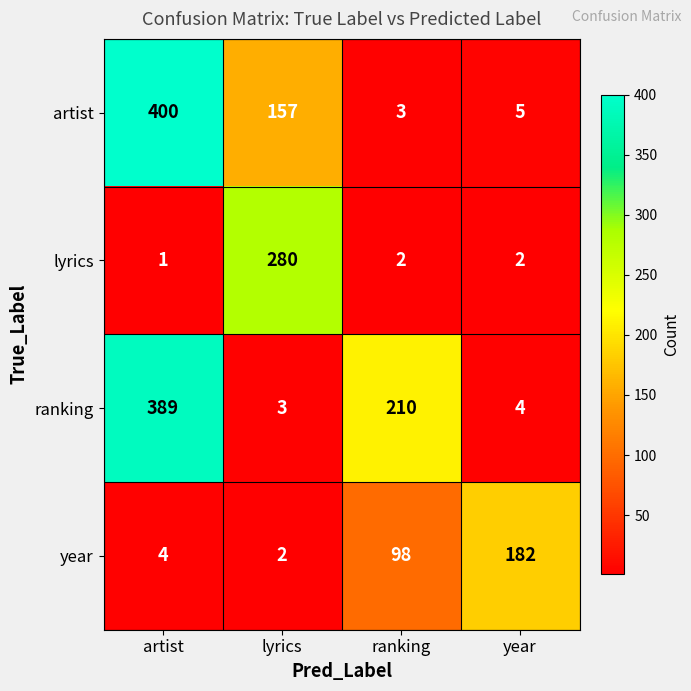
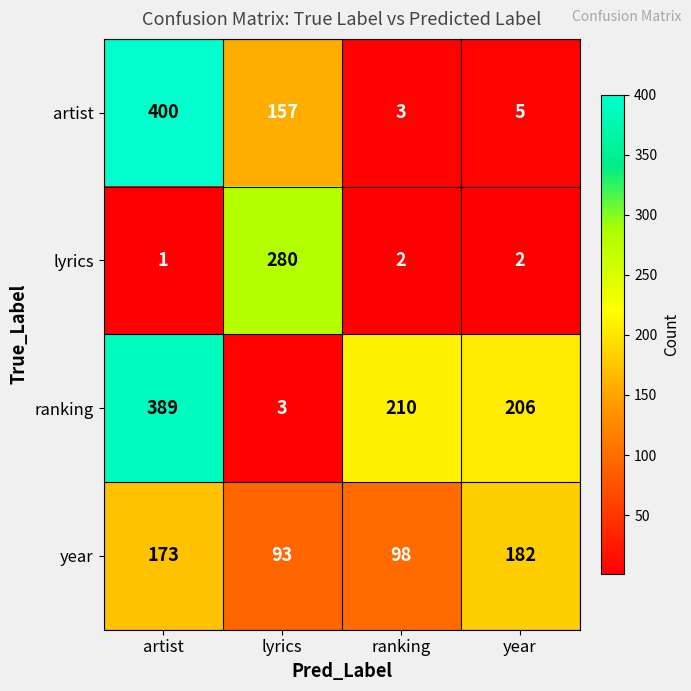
  {
    "artist": {
      "artist": 400,
      "lyrics": 157,
      "ranking": 3,
      "year": 5
    },
    "lyrics": {
      "artist": 1,
      "lyrics": 280,
      "ranking": 2,
      "year": 2
    },
    "ranking": {
      "artist": 389,
      "lyrics": 3,
      "ranking": 210,
-     "year": 4
+     "year": 206
    },
    "year": {
-     "artist": 4,
-     "lyrics": 2,
+     "artist": 173,
+     "lyrics": 93,
      "ranking": 98,
      "year": 182
    }
  }
